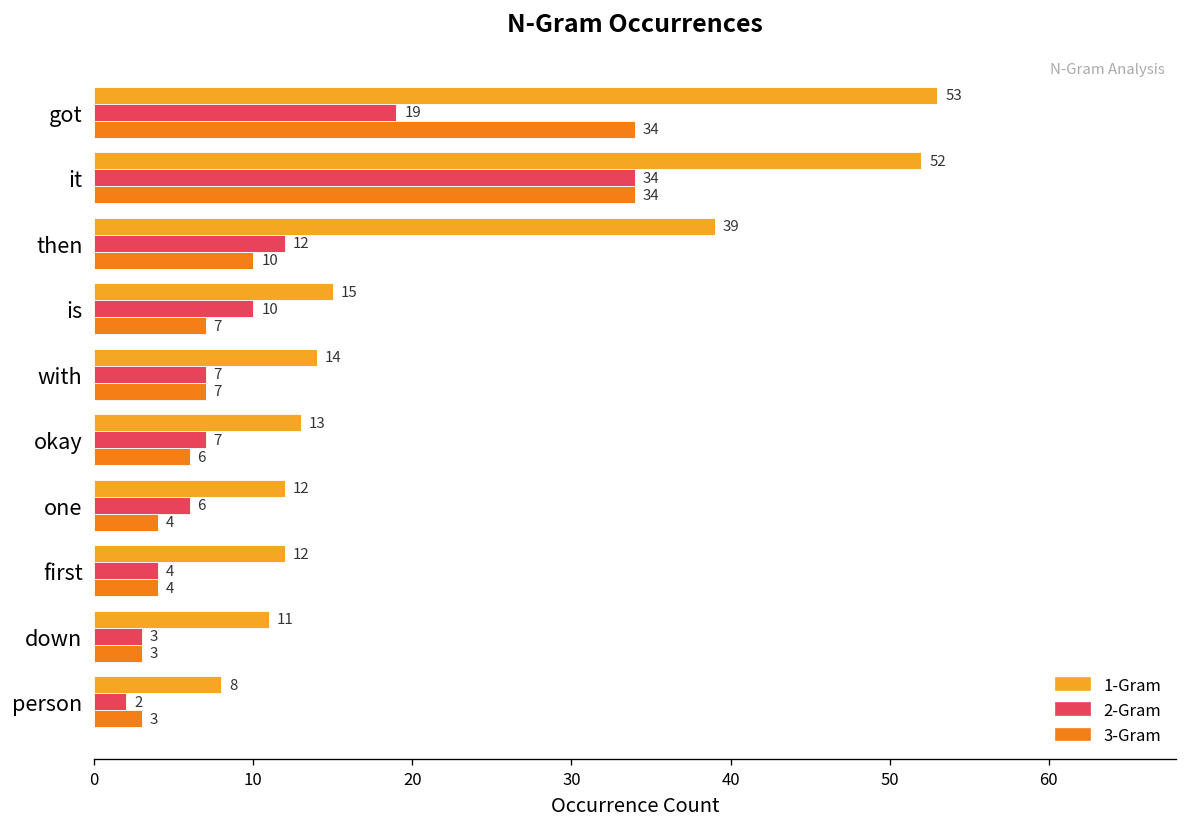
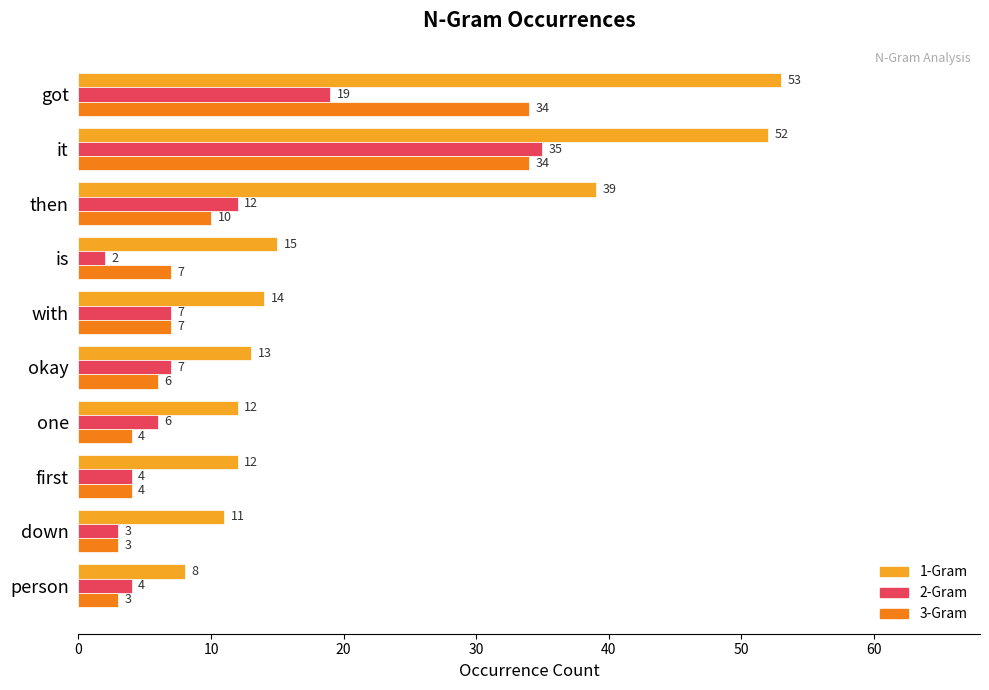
  {
    "2-Gram": {
      "got": 19,
-     "it": 34,
+     "it": 35,
      "then": 12,
-     "is": 10,
+     "is": 2,
      "with": 7,
      "okay": 7,
      "one": 6,
      "first": 4,
      "down": 3,
-     "person": 2
+     "person": 4
    }
  }
